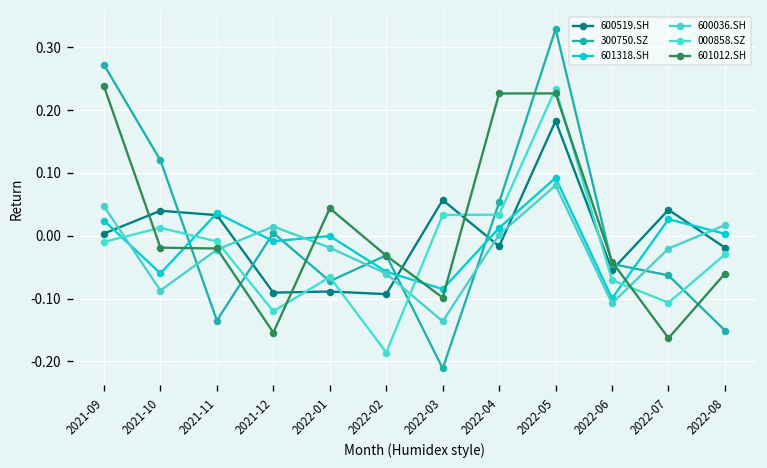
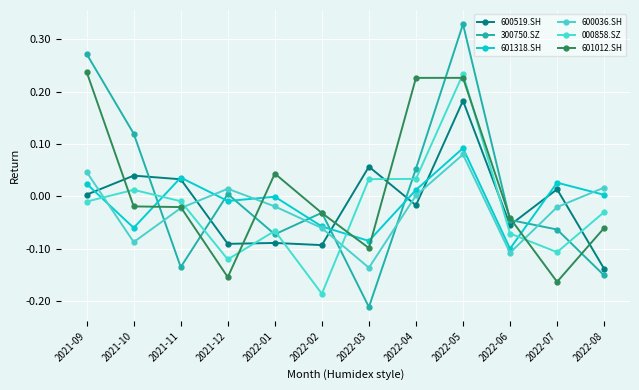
  {
    "600519.SH": {
      "2021-09": 0.00,
      "2021-10": 0.04,
      "2021-12": -0.09,
      "2022-01": -0.09,
      "2022-02": -0.09,
      "2022-03": 0.06,
      "2022-04": -0.02,
      "2022-05": 0.18,
      "2022-06": -0.05,
-     "2022-07": 0.04,
-     "2022-08": -0.02
+     "2022-07": 0.01,
+     "2022-08": -0.14
    },
    "601012.SH": {
      "2021-09": 0.24,
      "2021-10": -0.02,
      "2021-12": -0.15,
      "2022-01": 0.04,
      "2022-03": -0.10,
      "2022-04": 0.23,
      "2022-05": 0.23,
      "2022-07": -0.16,
      "2022-08": -0.06
    }
  }
